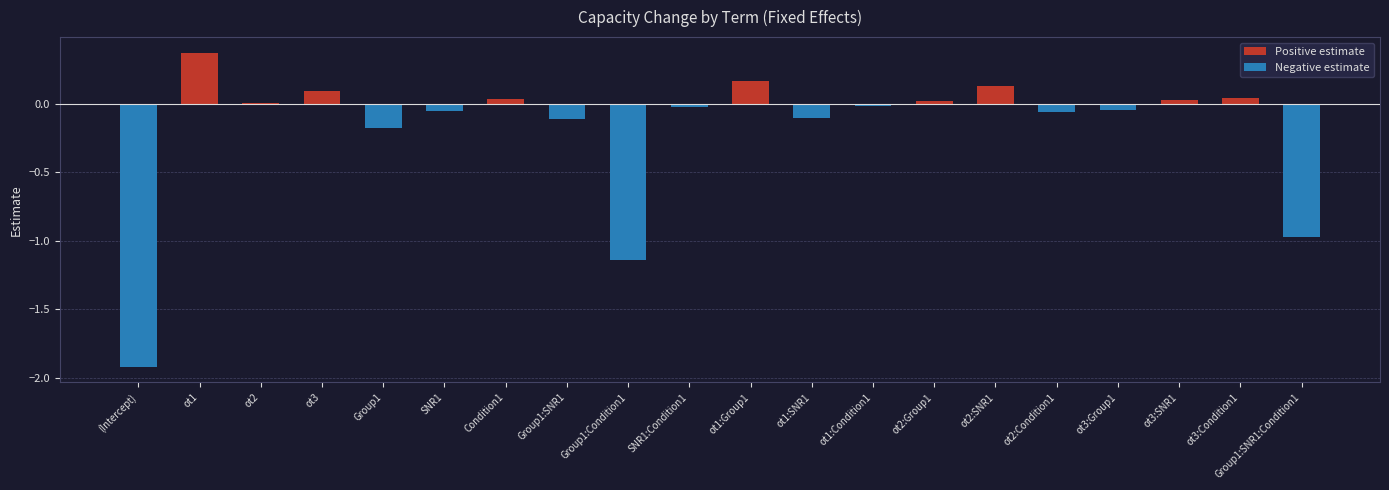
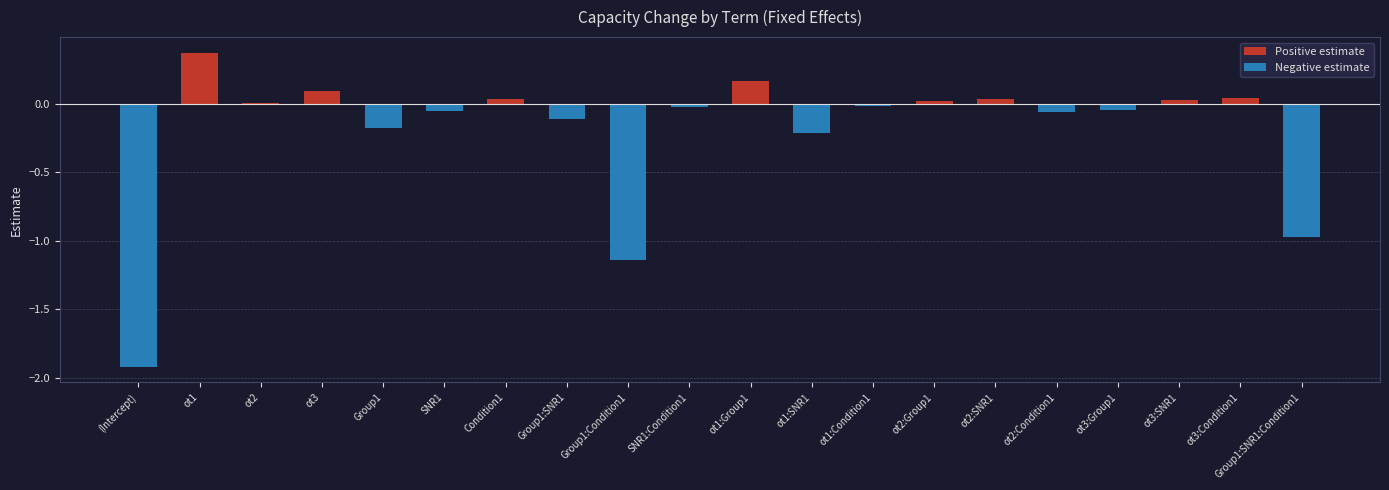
  {
    "Positive estimate": {
      "(Intercept)": 0.00,
      "ot1": 0.37,
      "ot3": 0.09,
      "Group1": 0.00,
      "SNR1": 0.00,
      "Condition1": 0.03,
      "Group1:SNR1": 0.00,
      "Group1:Condition1": 0.00,
      "SNR1:Condition1": 0.00,
      "ot1:Group1": 0.17,
      "ot1:SNR1": 0.00,
      "ot1:Condition1": 0.00,
      "ot2:Group1": 0.02,
-     "ot2:SNR1": 0.13,
+     "ot2:SNR1": 0.04,
      "ot2:Condition1": 0.00,
      "ot3:Group1": 0.00,
      "ot3:SNR1": 0.03,
      "ot3:Condition1": 0.04,
      "Group1:SNR1:Condition1": 0.00
    },
    "Negative estimate": {
      "(Intercept)": -1.92,
      "ot1": 0.00,
      "ot2": 0.00,
      "ot3": 0.00,
      "Group1": -0.17,
      "SNR1": -0.05,
      "Condition1": 0.00,
      "Group1:SNR1": -0.11,
      "Group1:Condition1": -1.14,
      "SNR1:Condition1": -0.02,
      "ot1:Group1": 0.00,
-     "ot1:SNR1": -0.10,
+     "ot1:SNR1": -0.21,
      "ot2:Group1": 0.00,
      "ot2:SNR1": 0.00,
      "ot2:Condition1": -0.06,
      "ot3:Group1": -0.05,
      "ot3:SNR1": 0.00,
      "ot3:Condition1": 0.00,
      "Group1:SNR1:Condition1": -0.97
    }
  }
